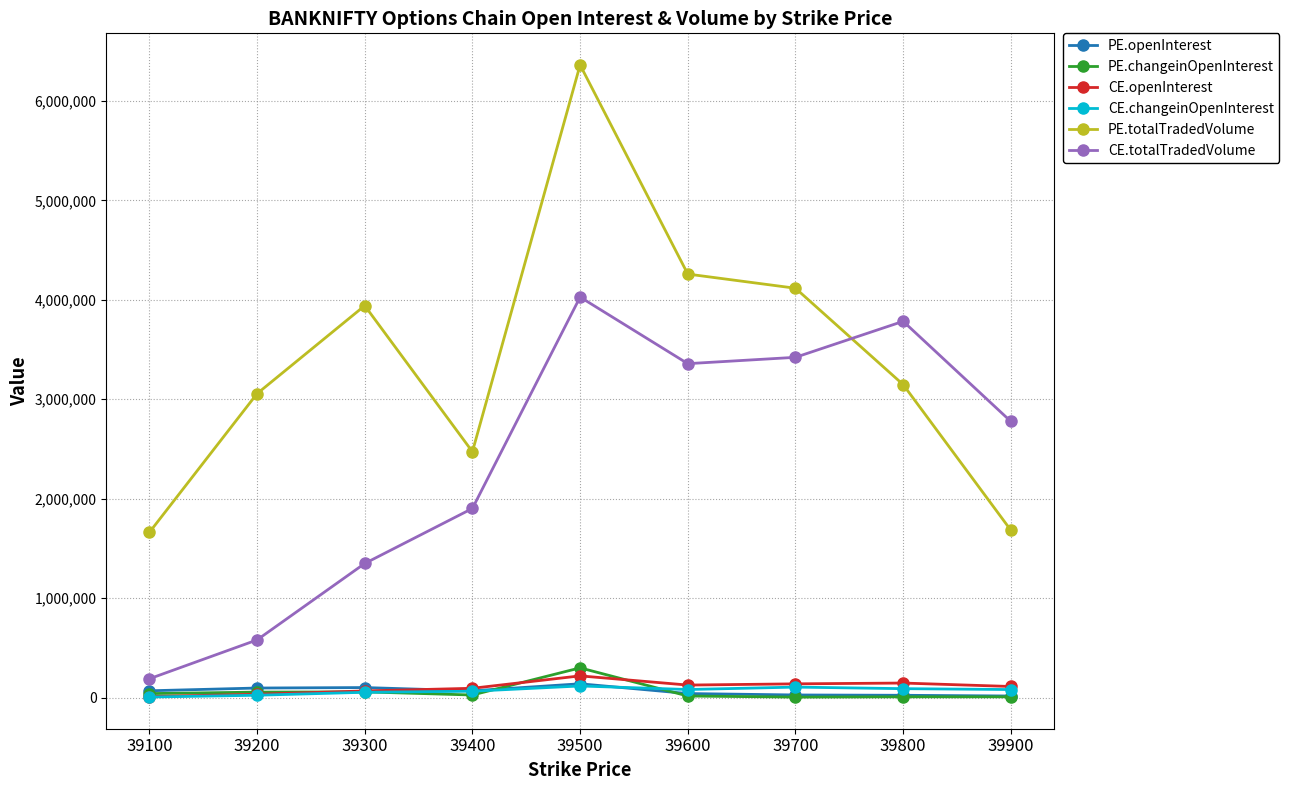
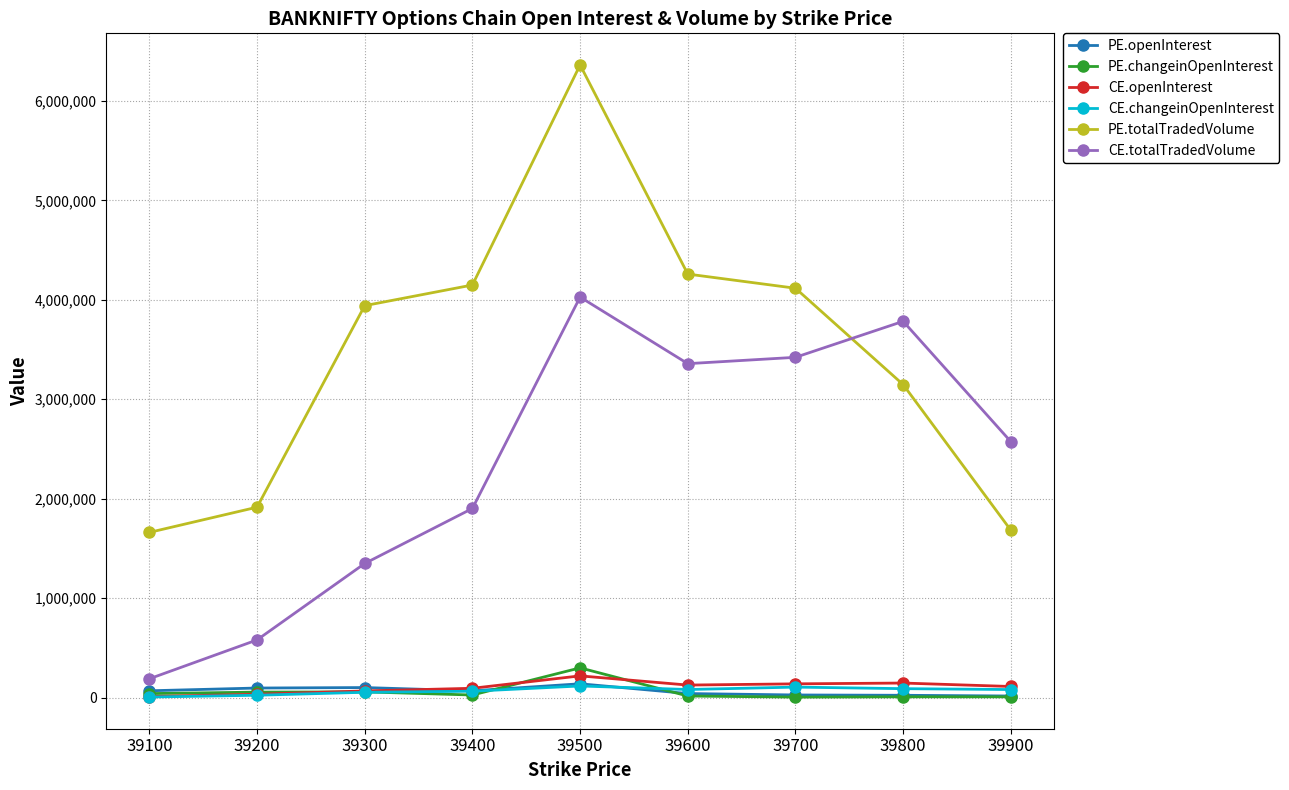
  {
    "PE.openInterest": {
      "39100": "100,000",
      "39200": "100,000",
      "39300": "100,000"
    },
    "PE.changeinOpenInterest": {
      "39100": "0",
      "39400": "0",
      "39500": "300,000"
    },
    "CE.openInterest": {
      "39500": "200,000",
      "39600": "100,000",
      "39700": "100,000",
      "39800": "100,000",
      "39900": "100,000"
    },
    "CE.changeinOpenInterest": {
      "39600": "100,000",
      "39700": "100,000",
      "39800": "100,000",
      "39900": "100,000"
    },
    "PE.totalTradedVolume": {
      "39100": "1,700,000",
-     "39200": "3,100,000",
+     "39200": "1,900,000",
      "39300": "3,900,000",
-     "39400": "2,500,000",
+     "39400": "4,100,000",
      "39500": "6,400,000",
      "39600": "4,300,000",
      "39700": "4,100,000",
      "39800": "3,100,000",
      "39900": "1,700,000"
    },
    "CE.totalTradedVolume": {
      "39100": "200,000",
      "39200": "600,000",
      "39300": "1,300,000",
      "39400": "1,900,000",
      "39500": "4,000,000",
      "39600": "3,400,000",
      "39700": "3,400,000",
      "39800": "3,800,000",
-     "39900": "2,800,000"
+     "39900": "2,600,000"
    }
  }
